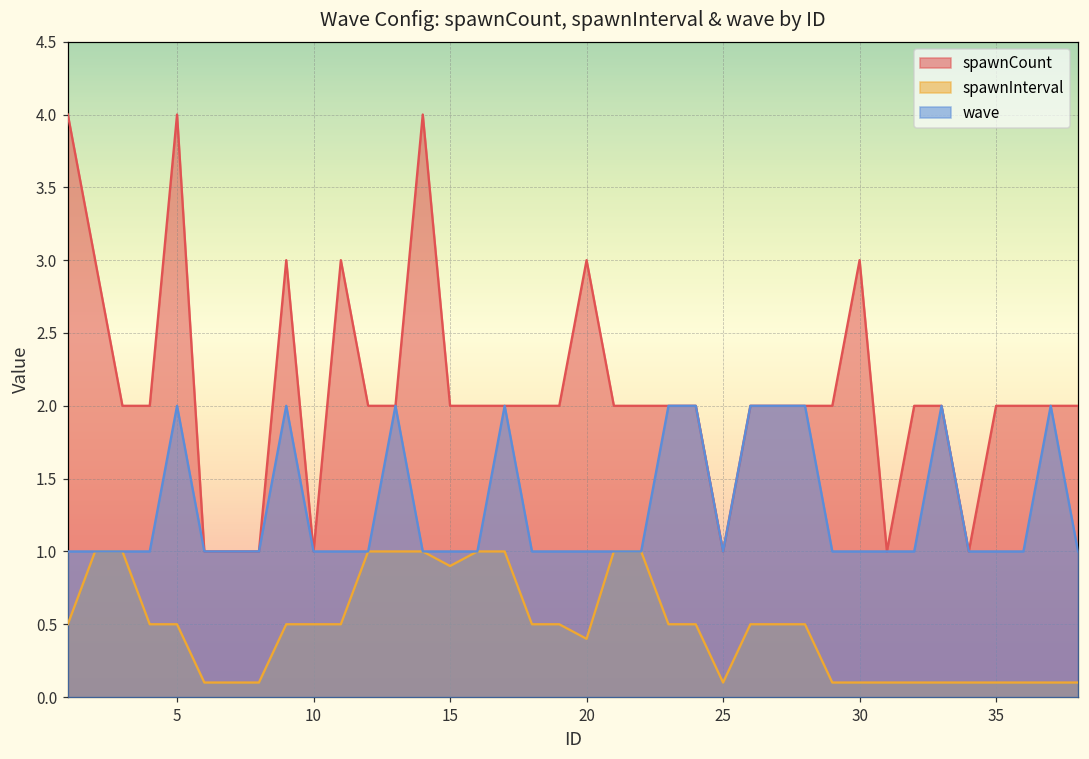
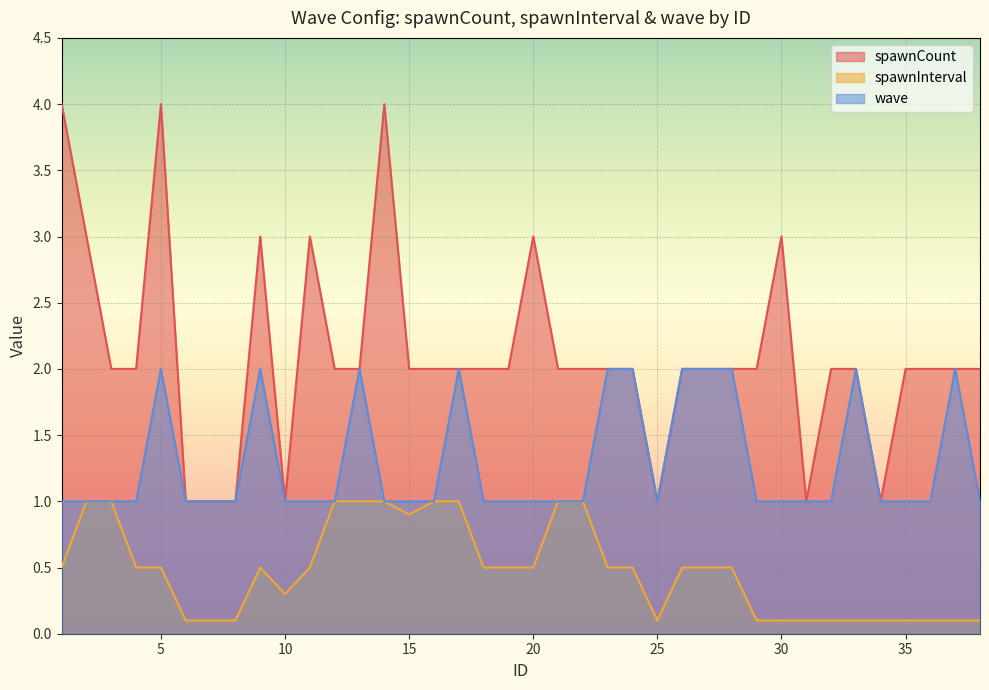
  {
    "spawnCount": {
      "5": 4.0,
      "15": 2.0,
      "20": 3.0,
      "30": 3.0,
      "35": 2.0
    },
    "spawnInterval": {
      "5": 0.5,
-     "10": 0.5,
+     "10": 0.3,
      "15": 0.9,
-     "20": 0.4,
+     "20": 0.5,
      "25": 0.1,
      "30": 0.1,
      "35": 0.1
    },
    "wave": {
      "5": 2.0,
      "15": 1.0,
      "20": 1.0,
      "30": 1.0,
      "35": 1.0
    }
  }
